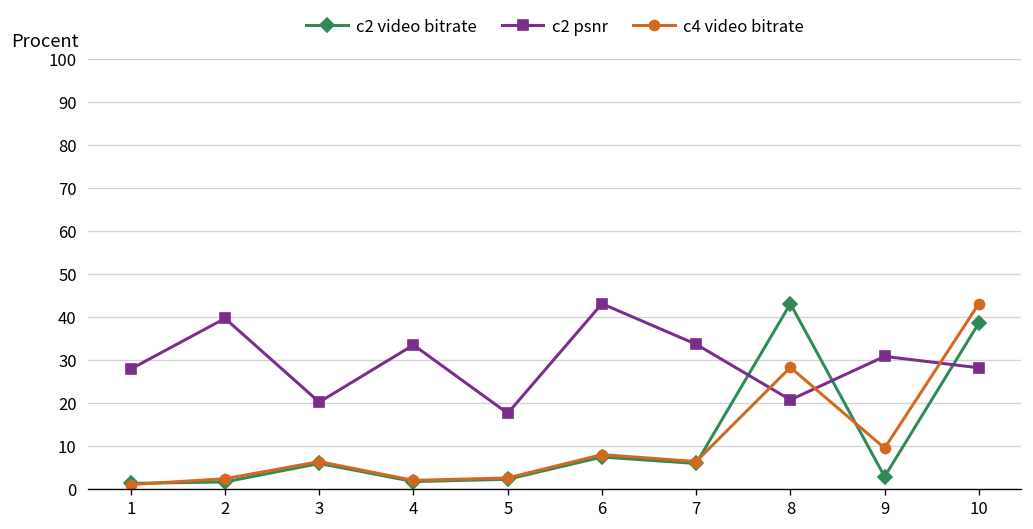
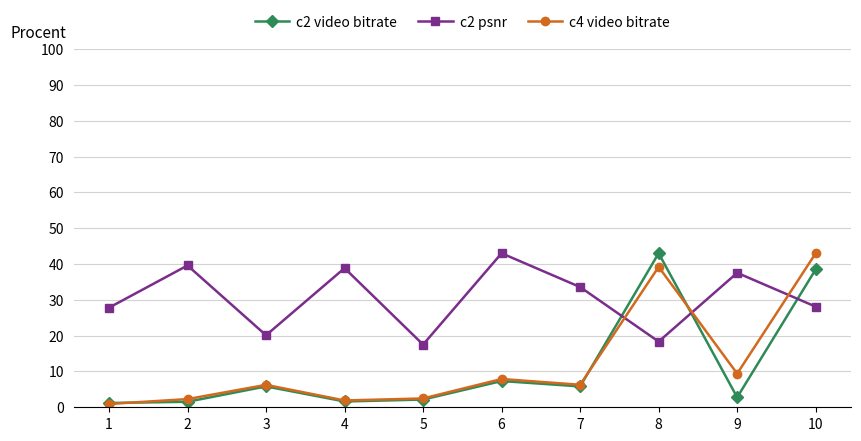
  {
    "c2 video bitrate": {
      "2": 2,
      "8": 43,
      "9": 3,
      "10": 38
    },
    "c2 psnr": {
      "1": 28,
      "2": 40,
      "3": 20,
-     "4": 33,
+     "4": 39,
      "5": 18,
      "6": 43,
      "7": 34,
-     "8": 21,
-     "9": 31,
+     "8": 18,
+     "9": 38,
      "10": 28
    },
    "c4 video bitrate": {
      "2": 2,
-     "8": 28,
+     "8": 39,
      "9": 9,
      "10": 43
    }
  }
